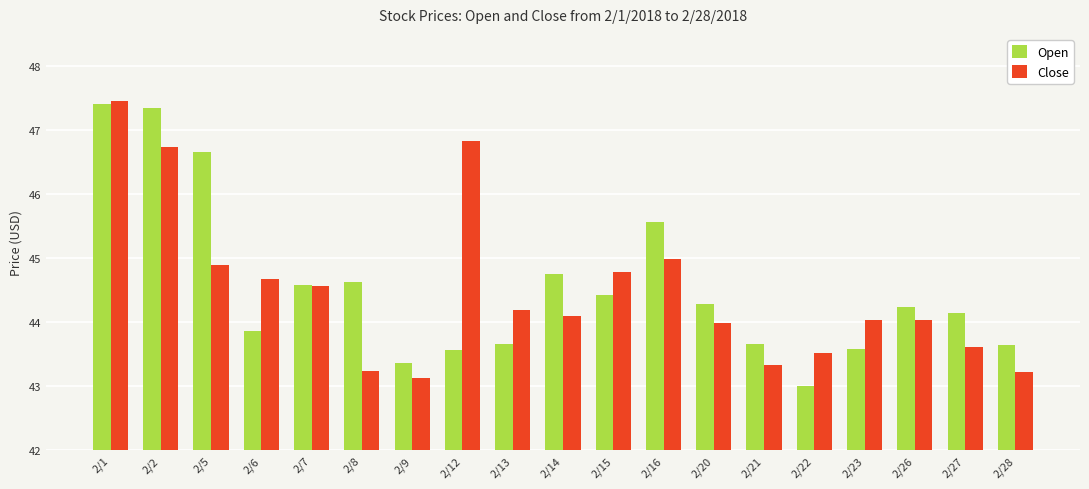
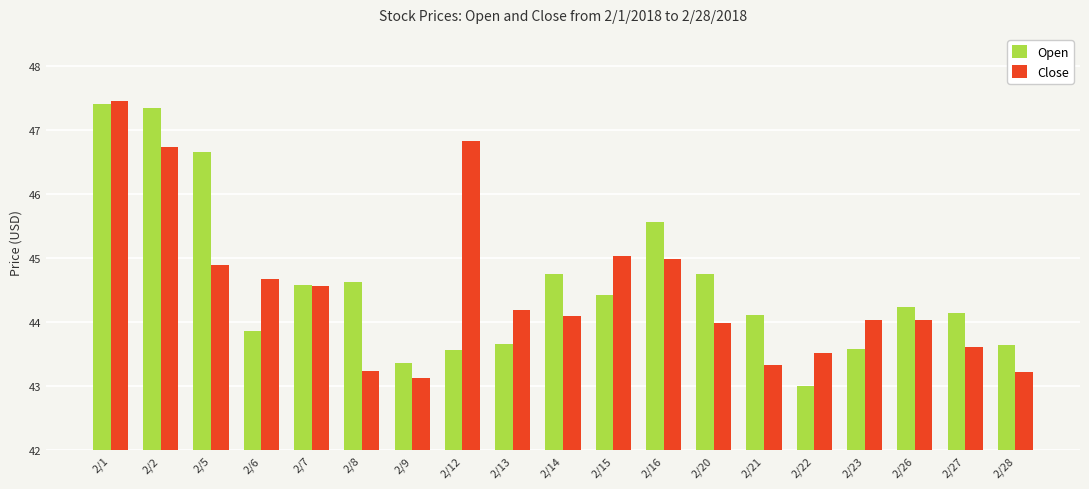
  {
    "Open": {
      "2/1": 47.4,
      "2/2": 47.3,
      "2/5": 46.7,
      "2/6": 43.9,
      "2/7": 44.6,
      "2/8": 44.6,
      "2/9": 43.4,
      "2/12": 43.6,
      "2/13": 43.7,
      "2/14": 44.8,
      "2/15": 44.4,
      "2/16": 45.6,
-     "2/20": 44.3,
-     "2/21": 43.7,
+     "2/20": 44.8,
+     "2/21": 44.1,
      "2/22": 43.0,
      "2/23": 43.6,
      "2/26": 44.2,
      "2/27": 44.2,
      "2/28": 43.7
    },
    "Close": {
      "2/1": 47.5,
      "2/2": 46.7,
      "2/5": 44.9,
      "2/6": 44.7,
      "2/7": 44.6,
      "2/8": 43.2,
      "2/9": 43.1,
      "2/12": 46.8,
      "2/13": 44.2,
      "2/14": 44.1,
-     "2/15": 44.8,
+     "2/15": 45.0,
      "2/16": 45.0,
      "2/20": 44.0,
      "2/21": 43.3,
      "2/22": 43.5,
      "2/23": 44.0,
      "2/26": 44.0,
      "2/27": 43.6,
      "2/28": 43.2
    }
  }
